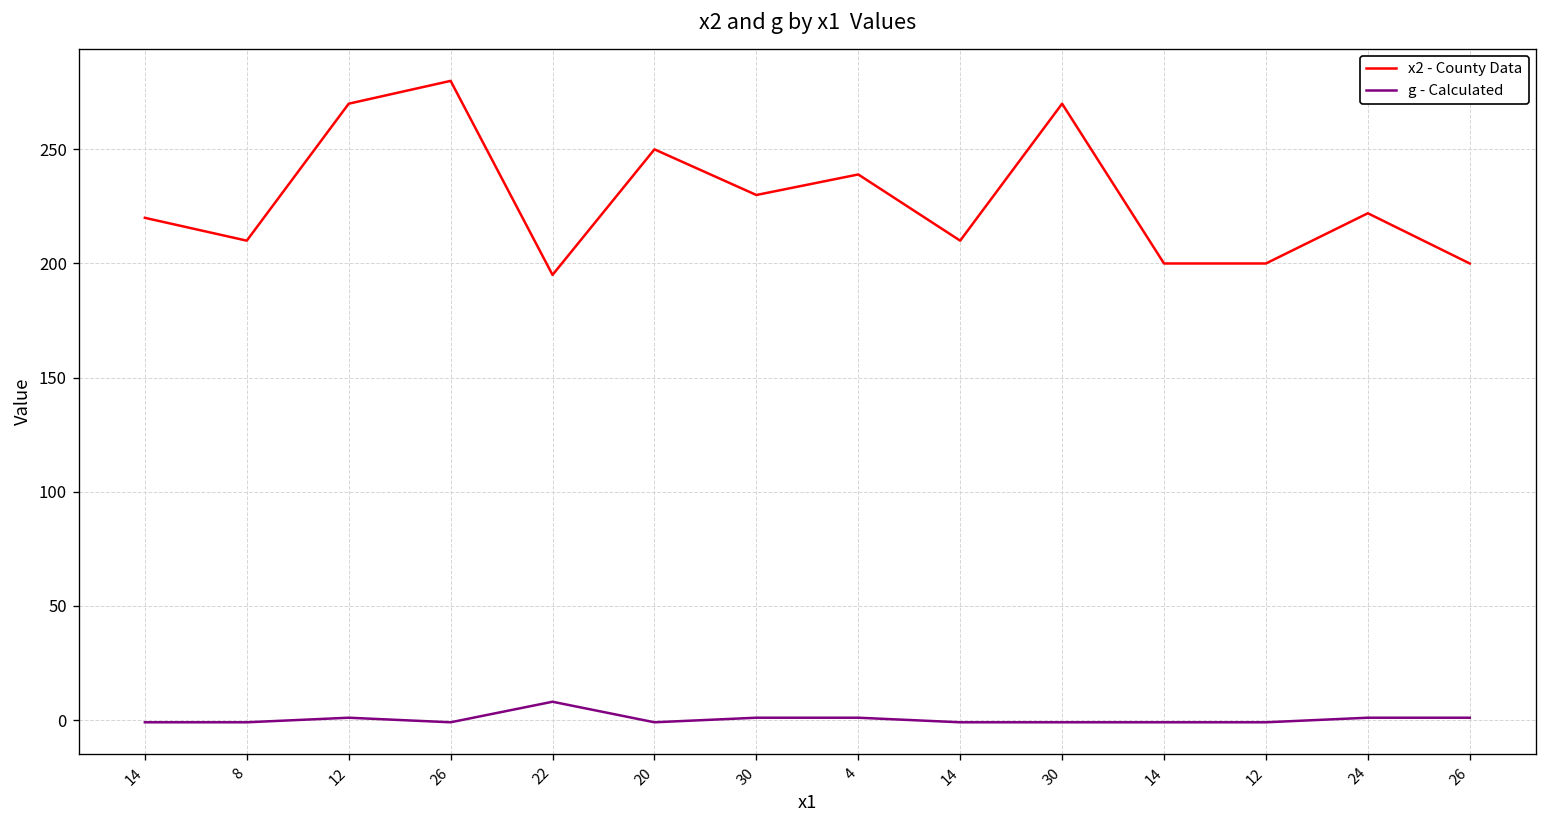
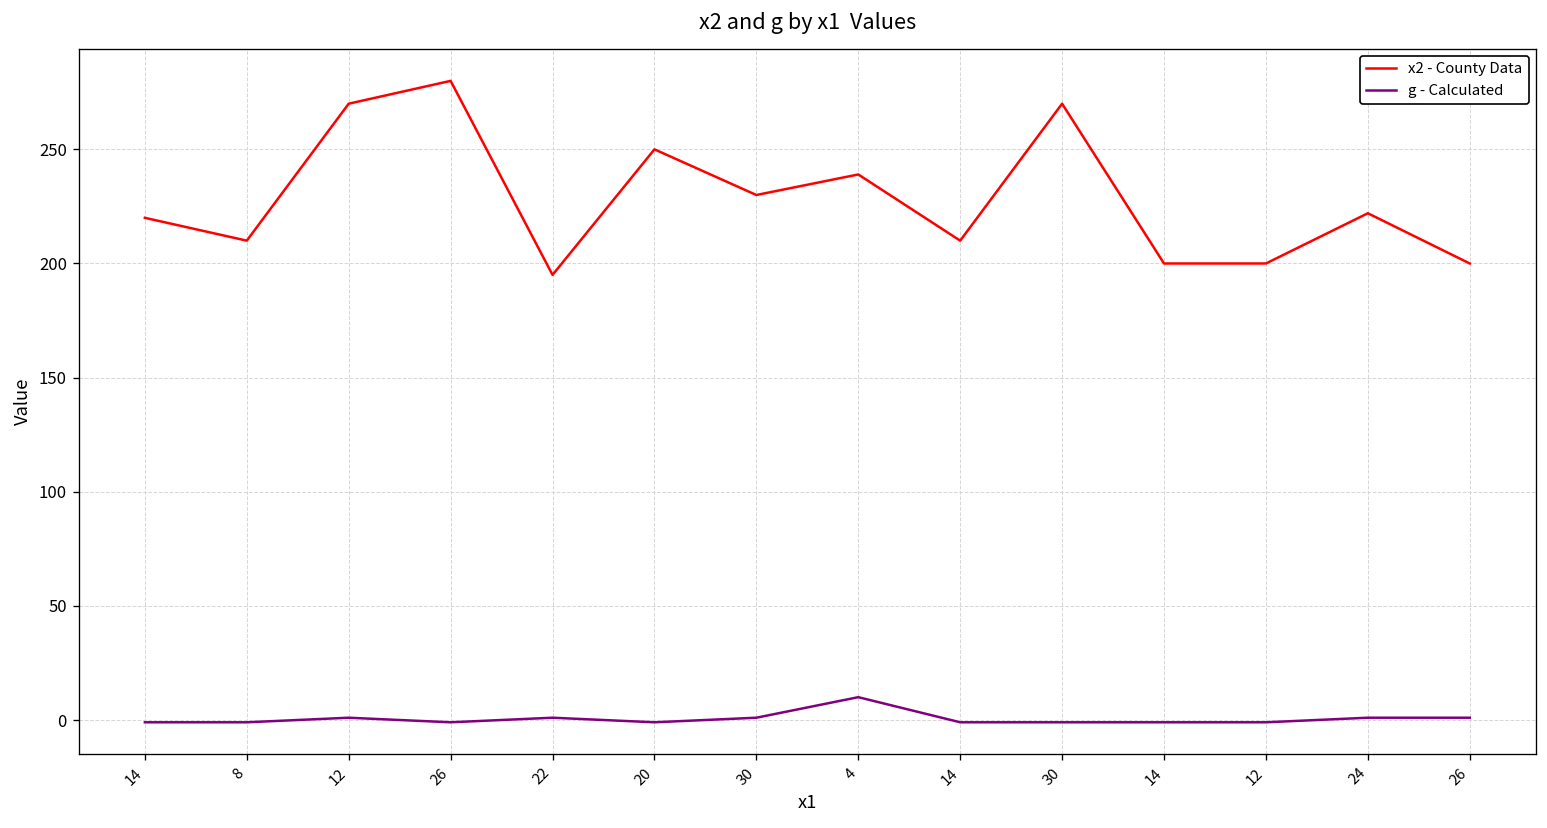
  {
    "x2 - County Data": {
      "8": 210,
      "22": 195,
      "20": 250,
      "4": 239,
      "24": 222
    },
    "g - Calculated": {
      "8": -1,
-     "22": 8,
+     "22": 1,
      "20": -1,
-     "4": 1,
+     "4": 10,
      "24": 1
    }
  }
